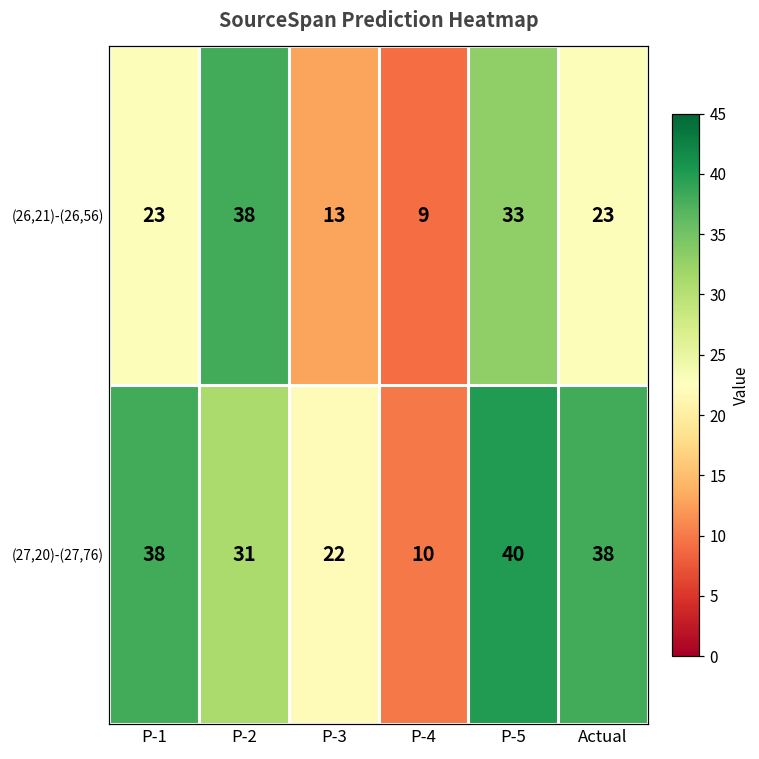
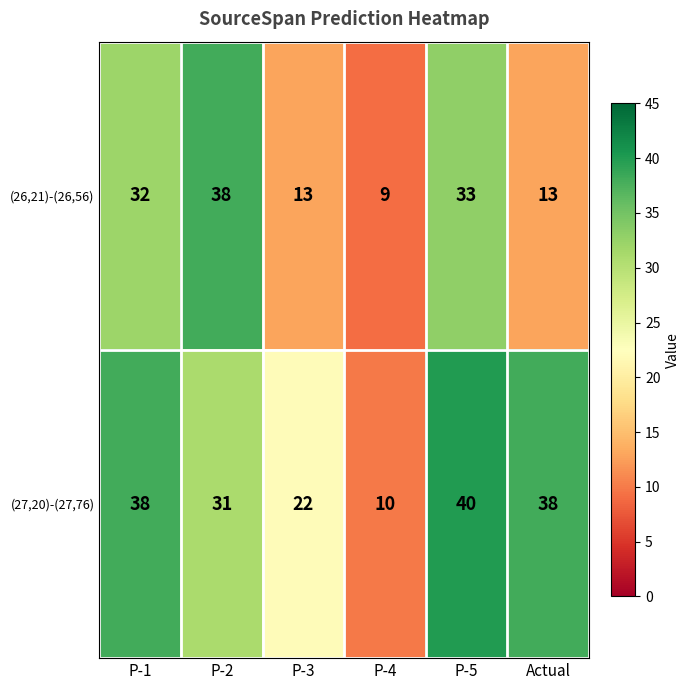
  {
    "(26,21)-(26,56)": {
-     "P-1": 23,
+     "P-1": 32,
      "P-2": 38,
      "P-3": 13,
      "P-4": 9,
      "P-5": 33,
-     "Actual": 23
+     "Actual": 13
    },
    "(27,20)-(27,76)": {
      "P-1": 38,
      "P-2": 31,
      "P-3": 22,
      "P-4": 10,
      "P-5": 40,
      "Actual": 38
    }
  }
